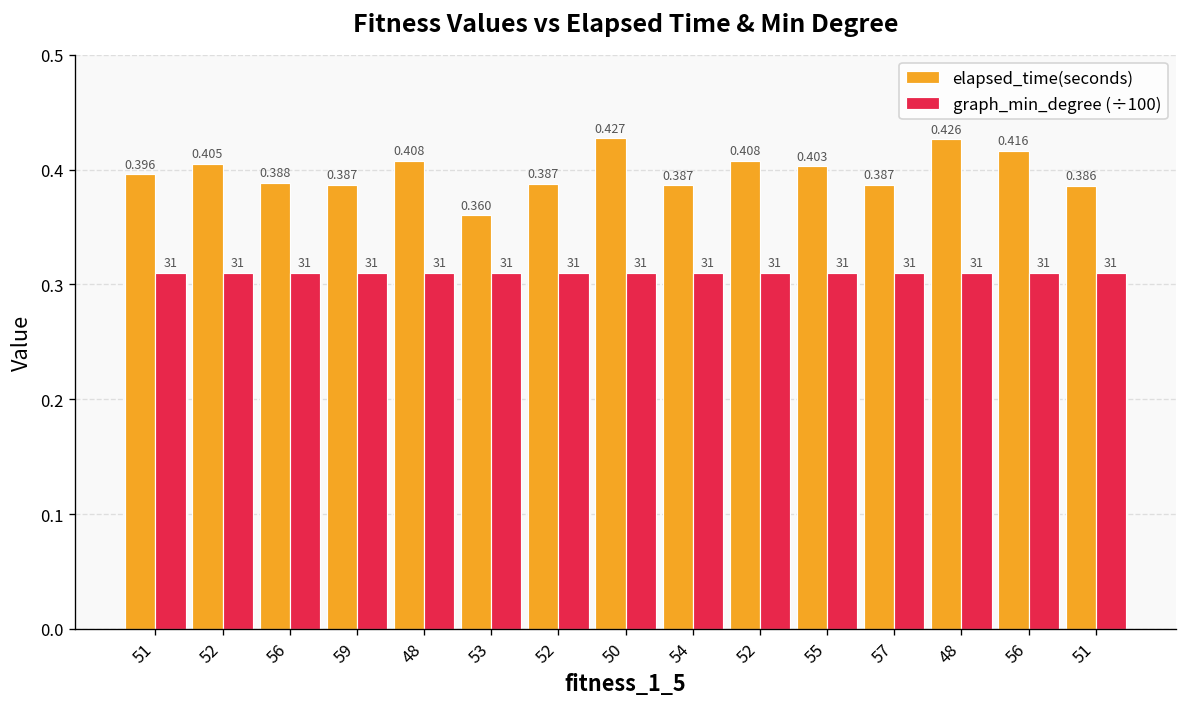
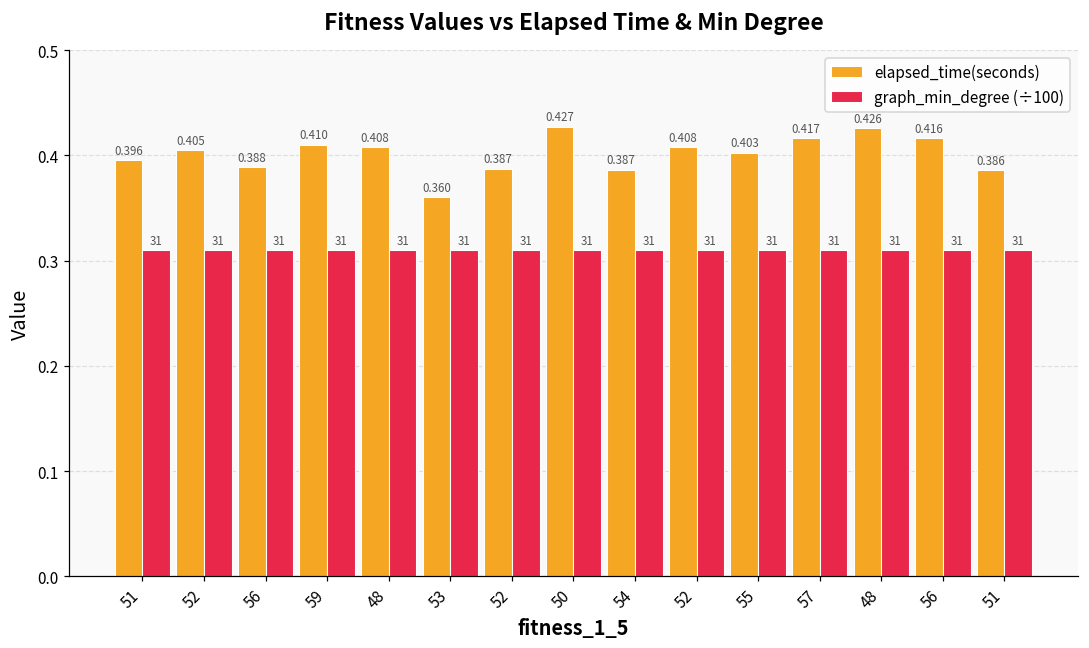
  {
    "elapsed_time(seconds)": {
-     "59": 0.387,
+     "59": 0.410,
      "53": 0.360,
      "50": 0.427,
      "54": 0.387,
      "55": 0.403,
-     "57": 0.387
+     "57": 0.417
    }
  }
